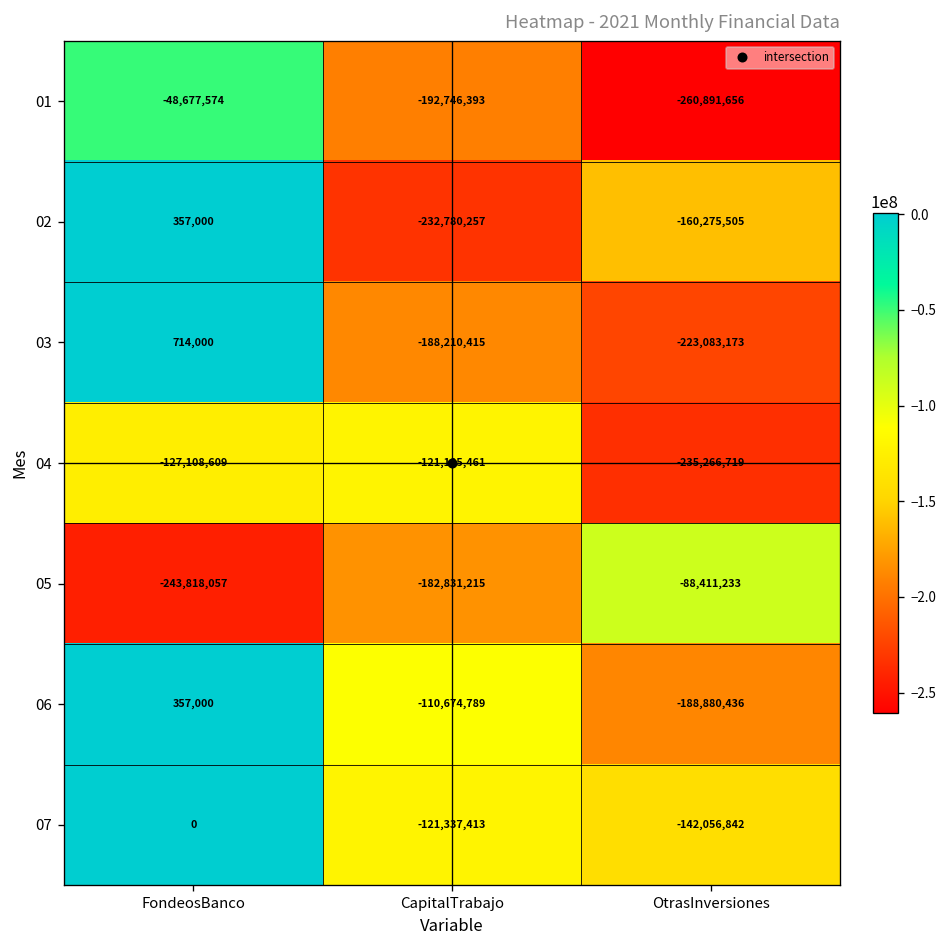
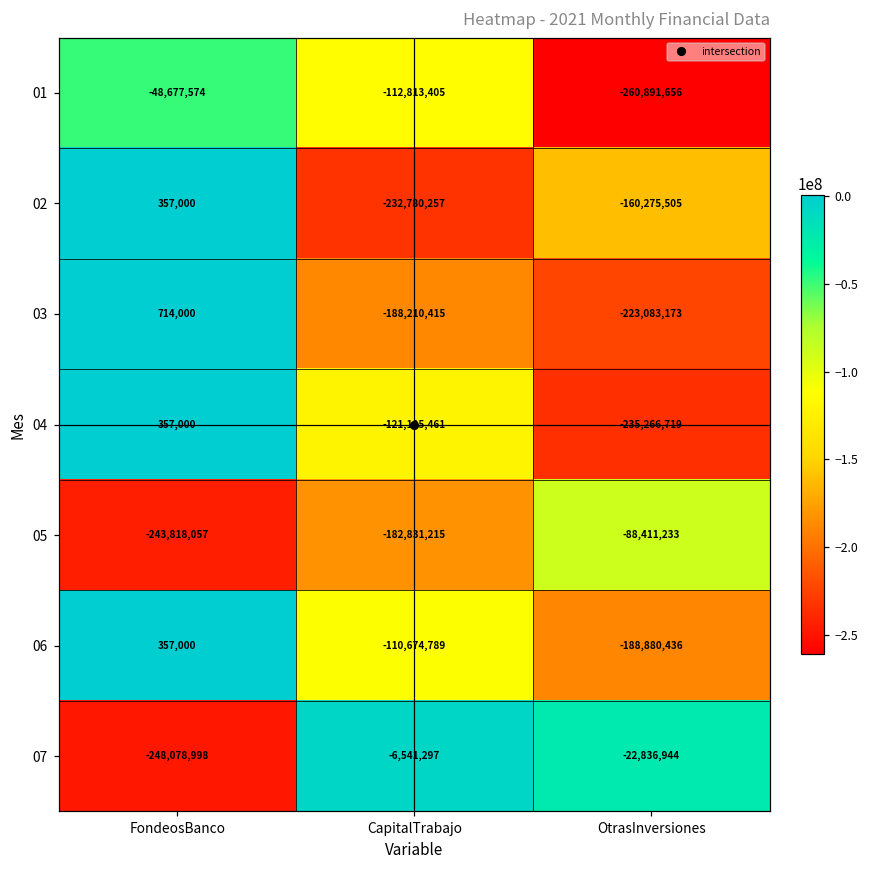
  {
    "01": {
      "FondeosBanco": "-48,677,574",
-     "CapitalTrabajo": "-192,746,393",
+     "CapitalTrabajo": "-112,813,405",
      "OtrasInversiones": "-260,891,656"
    },
    "02": {
      "FondeosBanco": "357,000",
      "CapitalTrabajo": "-232,780,257",
      "OtrasInversiones": "-160,275,505"
    },
    "03": {
      "FondeosBanco": "714,000",
      "CapitalTrabajo": "-188,210,415",
      "OtrasInversiones": "-223,083,173"
    },
    "04": {
-     "FondeosBanco": "-127,108,609",
+     "FondeosBanco": "357,000",
      "OtrasInversiones": "-235,266,719"
    },
    "05": {
      "FondeosBanco": "-243,818,057",
      "CapitalTrabajo": "-182,831,215",
      "OtrasInversiones": "-88,411,233"
    },
    "06": {
      "FondeosBanco": "357,000",
      "CapitalTrabajo": "-110,674,789",
      "OtrasInversiones": "-188,880,436"
    },
    "07": {
-     "FondeosBanco": "0",
-     "CapitalTrabajo": "-121,337,413",
-     "OtrasInversiones": "-142,056,842"
+     "FondeosBanco": "-248,078,998",
+     "CapitalTrabajo": "-6,541,297",
+     "OtrasInversiones": "-22,836,944"
    }
  }
